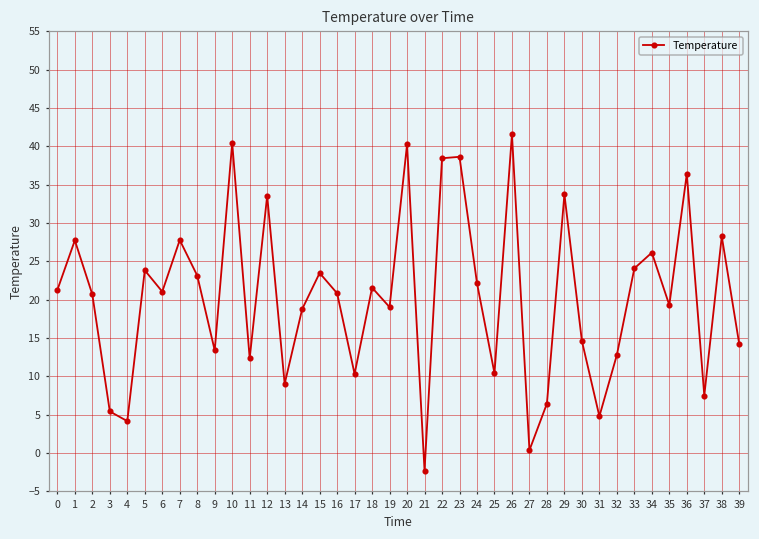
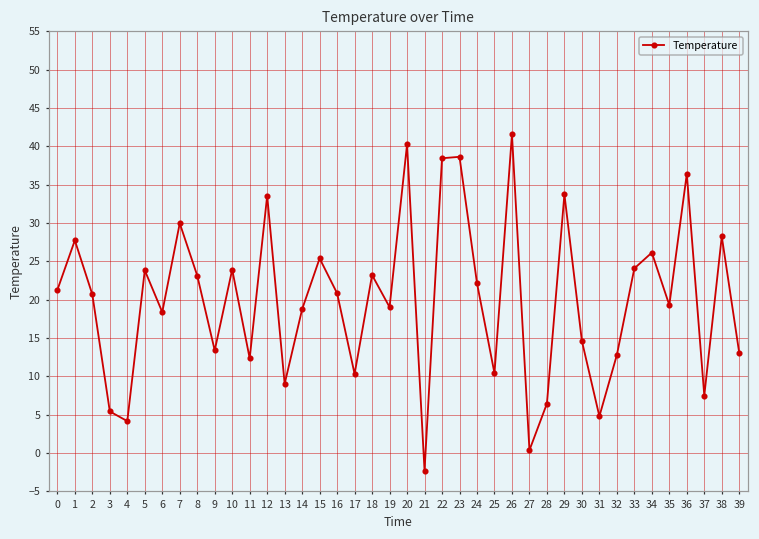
  {
    "0": 21,
    "1": 28,
    "2": 21,
    "3": 5,
    "4": 4,
    "5": 24,
-   "6": 21,
-   "7": 28,
+   "6": 18,
+   "7": 30,
    "8": 23,
    "9": 13,
-   "10": 40,
+   "10": 24,
    "11": 12,
    "12": 34,
    "13": 9,
    "14": 19,
-   "15": 23,
+   "15": 25,
    "16": 21,
    "17": 10,
-   "18": 22,
+   "18": 23,
    "19": 19,
    "20": 40,
    "21": -2,
    "22": 38,
    "23": 39,
    "24": 22,
    "25": 10,
    "26": 42,
    "27": 0,
    "28": 6,
    "29": 34,
    "30": 15,
    "31": 5,
    "32": 13,
    "33": 24,
    "34": 26,
    "35": 19,
    "36": 36,
    "37": 8,
    "38": 28,
-   "39": 14
+   "39": 13
  }
